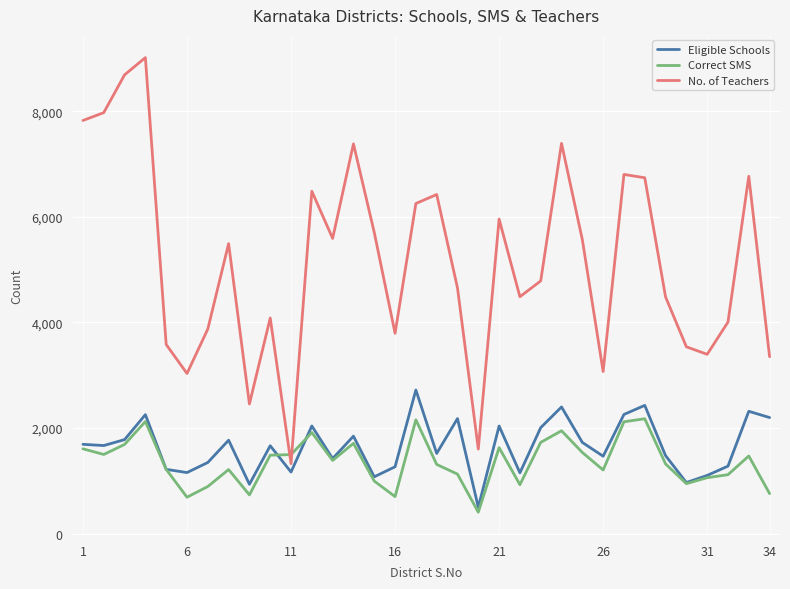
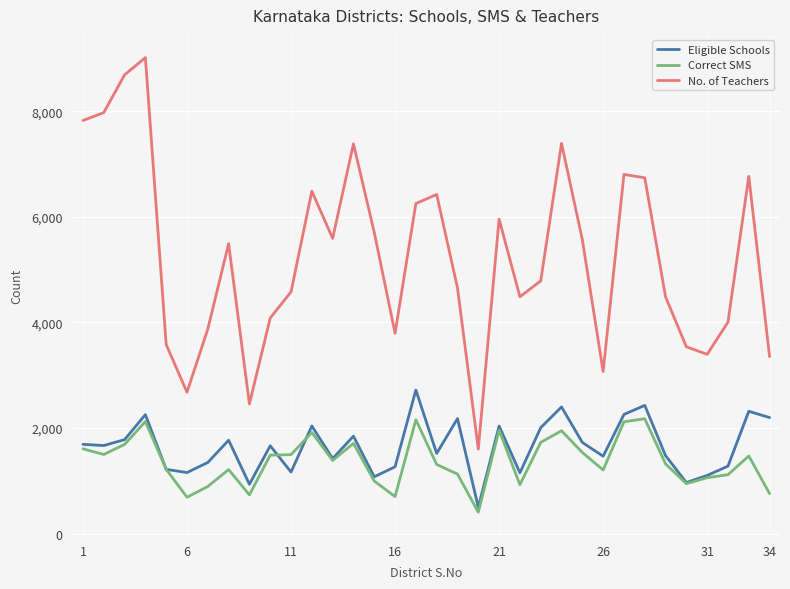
  {
    "Eligible Schools": {
      "1": "1,700",
      "6": "1,200",
      "11": "1,200",
      "16": "1,300",
      "21": "2,000",
      "26": "1,500",
      "34": "2,200"
    },
    "Correct SMS": {
      "1": "1,600",
      "6": "700",
      "11": "1,500",
      "16": "700",
-     "21": "1,600",
+     "21": "2,000",
      "26": "1,200",
      "34": "800"
    },
    "No. of Teachers": {
      "1": "7,800",
-     "6": "3,000",
-     "11": "1,300",
+     "6": "2,700",
+     "11": "4,600",
      "16": "3,800",
      "21": "6,000",
      "26": "3,100",
      "31": "3,400",
      "34": "3,400"
    }
  }
